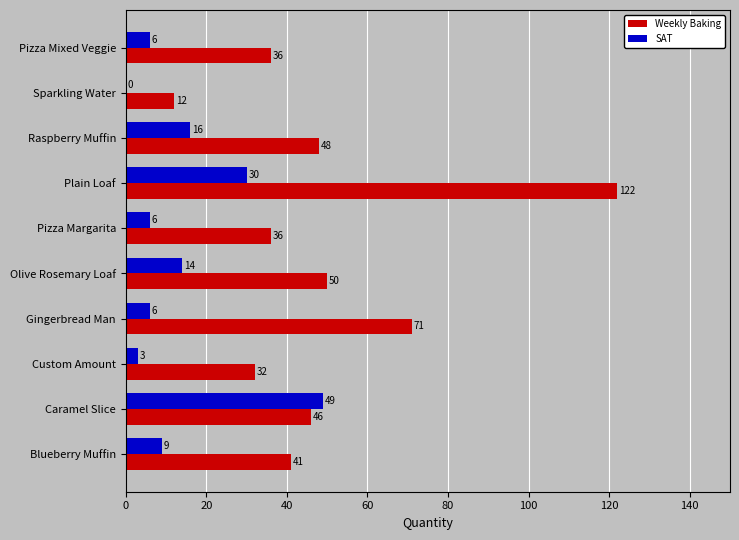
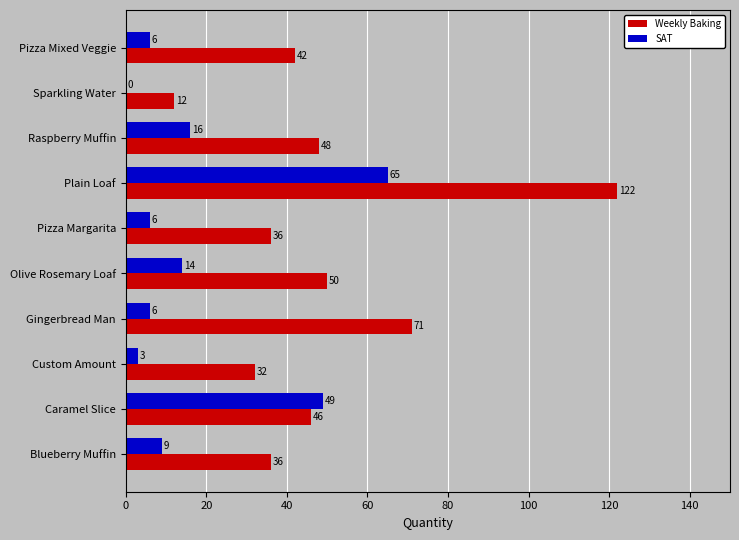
  {
    "Weekly Baking": {
-     "Pizza Mixed Veggie": 36,
+     "Pizza Mixed Veggie": 42,
      "Sparkling Water": 12,
      "Raspberry Muffin": 48,
      "Plain Loaf": 122,
      "Pizza Margarita": 36,
      "Olive Rosemary Loaf": 50,
      "Gingerbread Man": 71,
      "Custom Amount": 32,
      "Caramel Slice": 46,
-     "Blueberry Muffin": 41
+     "Blueberry Muffin": 36
    },
    "SAT": {
      "Pizza Mixed Veggie": 6,
      "Sparkling Water": 0,
      "Raspberry Muffin": 16,
-     "Plain Loaf": 30,
+     "Plain Loaf": 65,
      "Pizza Margarita": 6,
      "Olive Rosemary Loaf": 14,
      "Gingerbread Man": 6,
      "Custom Amount": 3,
      "Caramel Slice": 49,
      "Blueberry Muffin": 9
    }
  }
